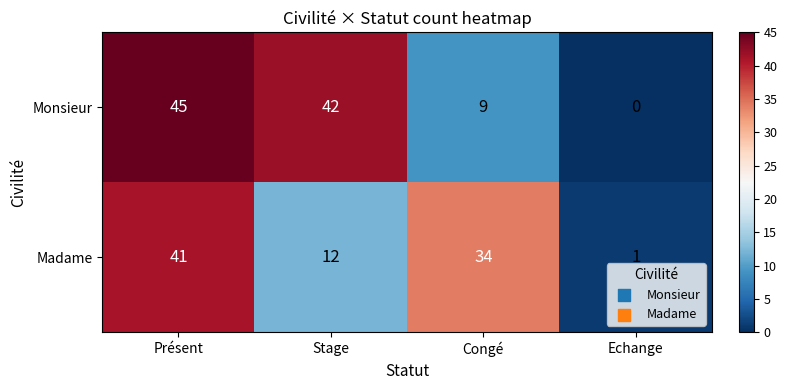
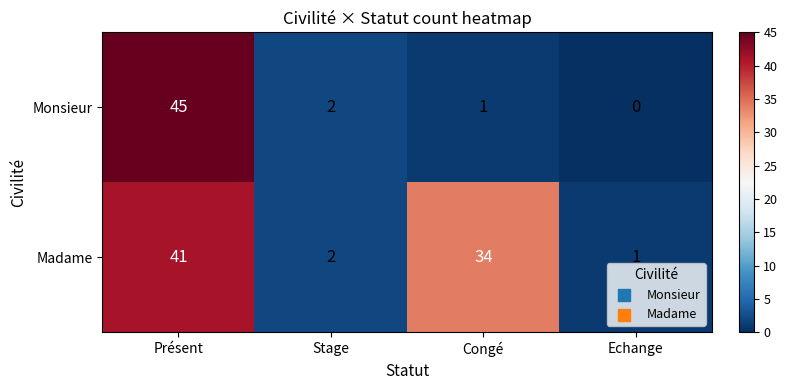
  {
    "Monsieur": {
      "Présent": 45,
-     "Stage": 42,
-     "Congé": 9,
+     "Stage": 2,
+     "Congé": 1,
      "Echange": 0
    },
    "Madame": {
      "Présent": 41,
-     "Stage": 12,
+     "Stage": 2,
      "Congé": 34
    }
  }
